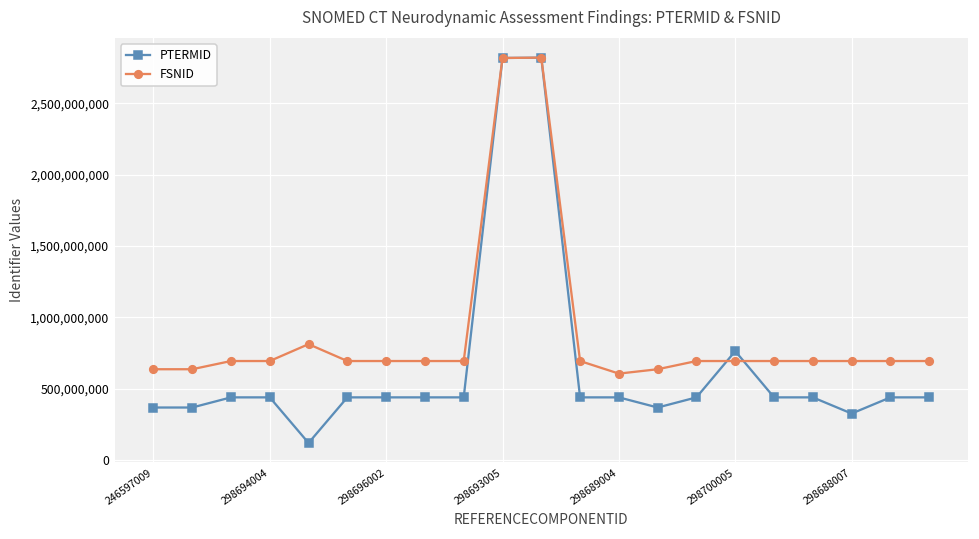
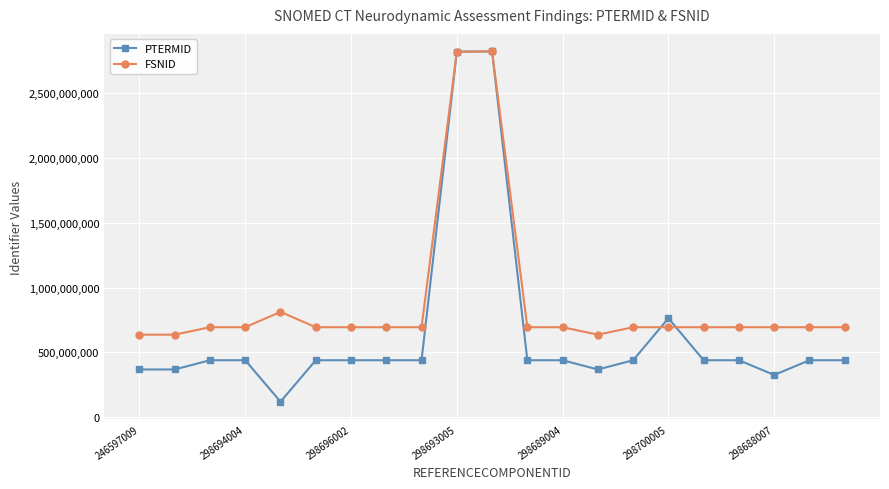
  {
    "PTERMID": {
      "246597009": "370,000,000",
      "298694004": "440,000,000",
      "298696002": "440,000,000",
      "298689004": "440,000,000",
      "298700005": "760,000,000",
      "298688007": "330,000,000"
    },
    "FSNID": {
      "246597009": "640,000,000",
      "298694004": "690,000,000",
      "298696002": "690,000,000",
-     "298689004": "610,000,000",
+     "298689004": "690,000,000",
      "298700005": "690,000,000",
      "298688007": "690,000,000"
    }
  }
